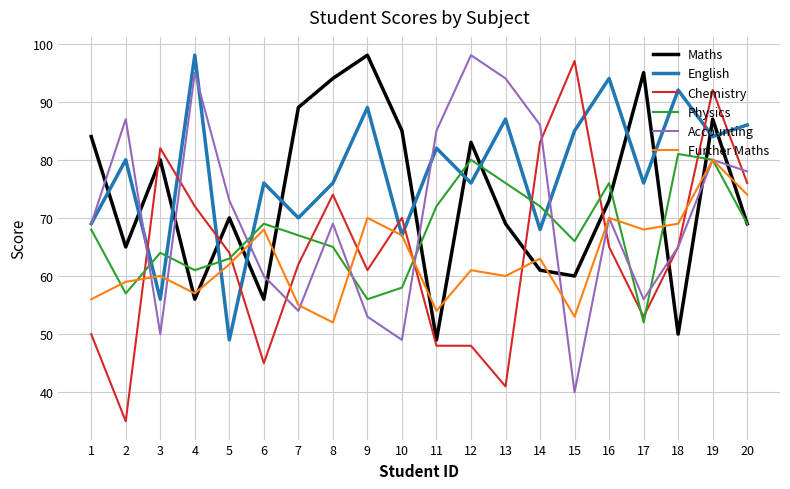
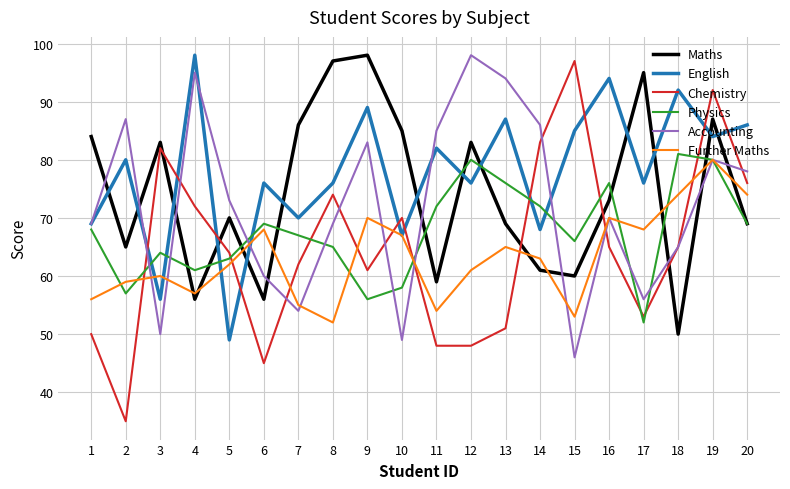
  {
    "Maths": {
      "1": 84,
      "2": 65,
-     "3": 80,
+     "3": 83,
      "4": 56,
      "5": 70,
      "6": 56,
-     "7": 89,
-     "8": 94,
+     "7": 86,
+     "8": 97,
      "9": 98,
      "10": 85,
-     "11": 49,
+     "11": 59,
      "12": 83,
      "13": 69,
      "14": 61,
      "15": 60,
      "16": 73,
      "17": 95,
      "18": 50,
      "19": 87
    },
    "English": {
      "2": 80,
      "3": 56,
      "4": 98,
      "5": 49,
      "6": 76,
      "7": 70,
      "8": 76,
      "9": 89,
      "11": 82,
      "12": 76,
      "13": 87,
      "14": 68,
      "15": 85,
      "16": 94,
      "17": 76,
      "18": 92,
      "19": 84,
      "20": 86
    },
    "Chemistry": {
      "1": 50,
      "2": 35,
      "3": 82,
      "4": 72,
      "5": 64,
      "6": 45,
      "7": 62,
      "8": 74,
      "9": 61,
      "10": 70,
      "11": 48,
      "12": 48,
-     "13": 41,
+     "13": 51,
      "14": 83,
      "15": 97,
      "16": 65,
      "17": 53,
      "19": 92,
      "20": 76
    },
    "Physics": {
      "1": 68,
      "2": 57,
      "3": 64,
      "4": 61,
      "5": 63,
      "6": 69,
      "7": 67,
      "8": 65,
      "9": 56,
      "10": 58,
      "11": 72,
      "12": 80,
      "13": 76,
      "14": 72,
      "15": 66,
      "16": 76,
      "17": 52,
      "18": 81
    },
    "Accounting": {
      "2": 87,
      "3": 50,
      "4": 95,
      "5": 73,
      "6": 60,
      "7": 54,
      "8": 69,
-     "9": 53,
+     "9": 83,
      "10": 49,
      "11": 85,
      "12": 98,
      "13": 94,
      "14": 86,
-     "15": 40,
+     "15": 46,
      "17": 56,
      "20": 78
    },
    "Further Maths": {
      "1": 56,
      "2": 59,
      "3": 60,
      "4": 57,
      "5": 62,
      "6": 68,
      "7": 55,
      "8": 52,
      "9": 70,
      "11": 54,
      "12": 61,
-     "13": 60,
+     "13": 65,
      "14": 63,
      "15": 53,
      "17": 68,
-     "18": 69,
+     "18": 74,
      "20": 74
    }
  }
